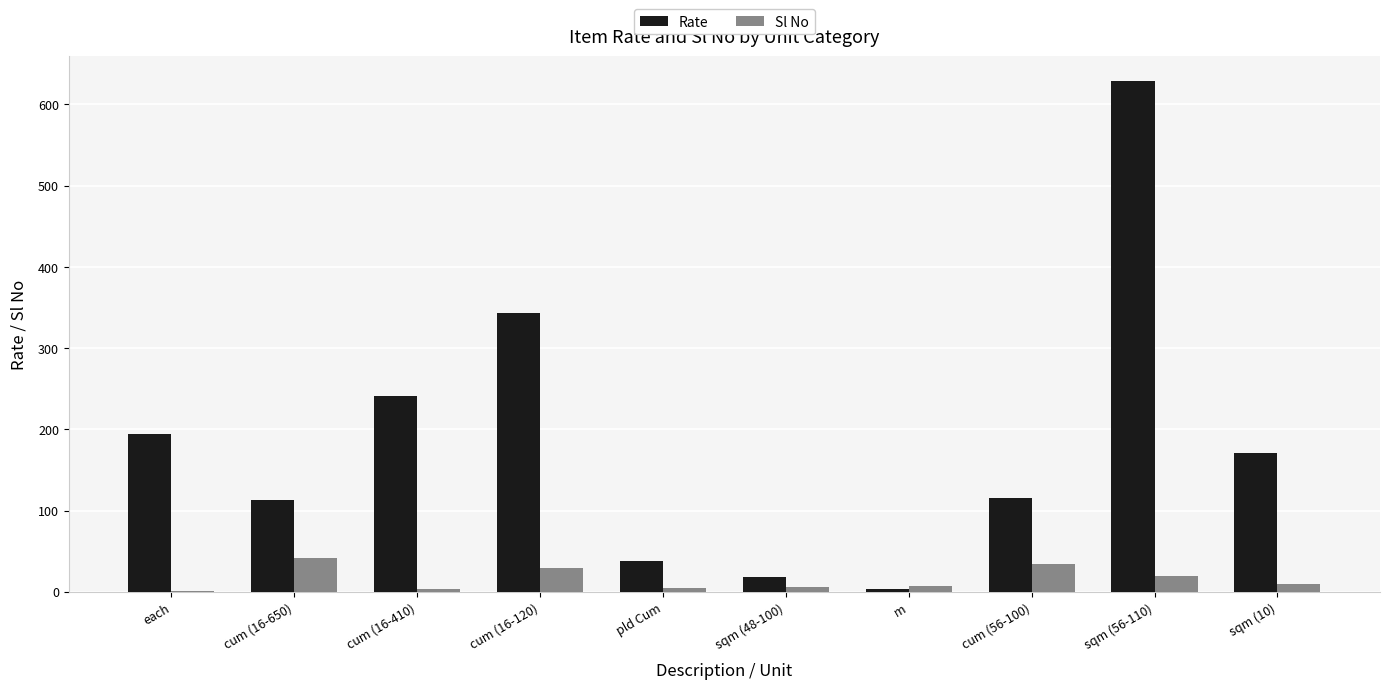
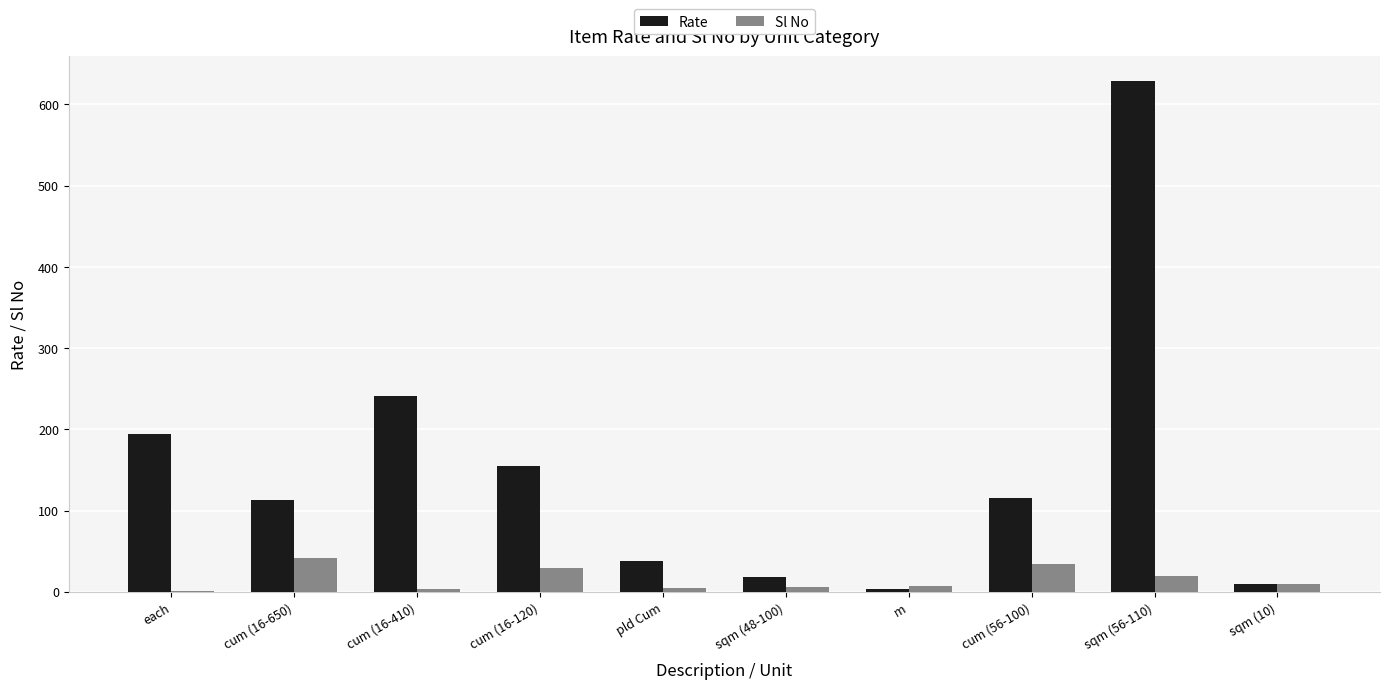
  {
    "Rate": {
      "each": 190,
      "cum (16-650)": 110,
      "cum (16-410)": 240,
-     "cum (16-120)": 340,
+     "cum (16-120)": 160,
      "pld Cum": 40,
      "sqm (48-100)": 20,
      "m": 0,
      "cum (56-100)": 120,
      "sqm (56-110)": 630,
-     "sqm (10)": 170
+     "sqm (10)": 10
    },
    "Sl No": {
      "cum (16-650)": 40,
      "cum (16-120)": 30,
      "pld Cum": 10,
      "sqm (48-100)": 10,
      "m": 10,
      "cum (56-100)": 30,
      "sqm (56-110)": 20,
      "sqm (10)": 10
    }
  }
